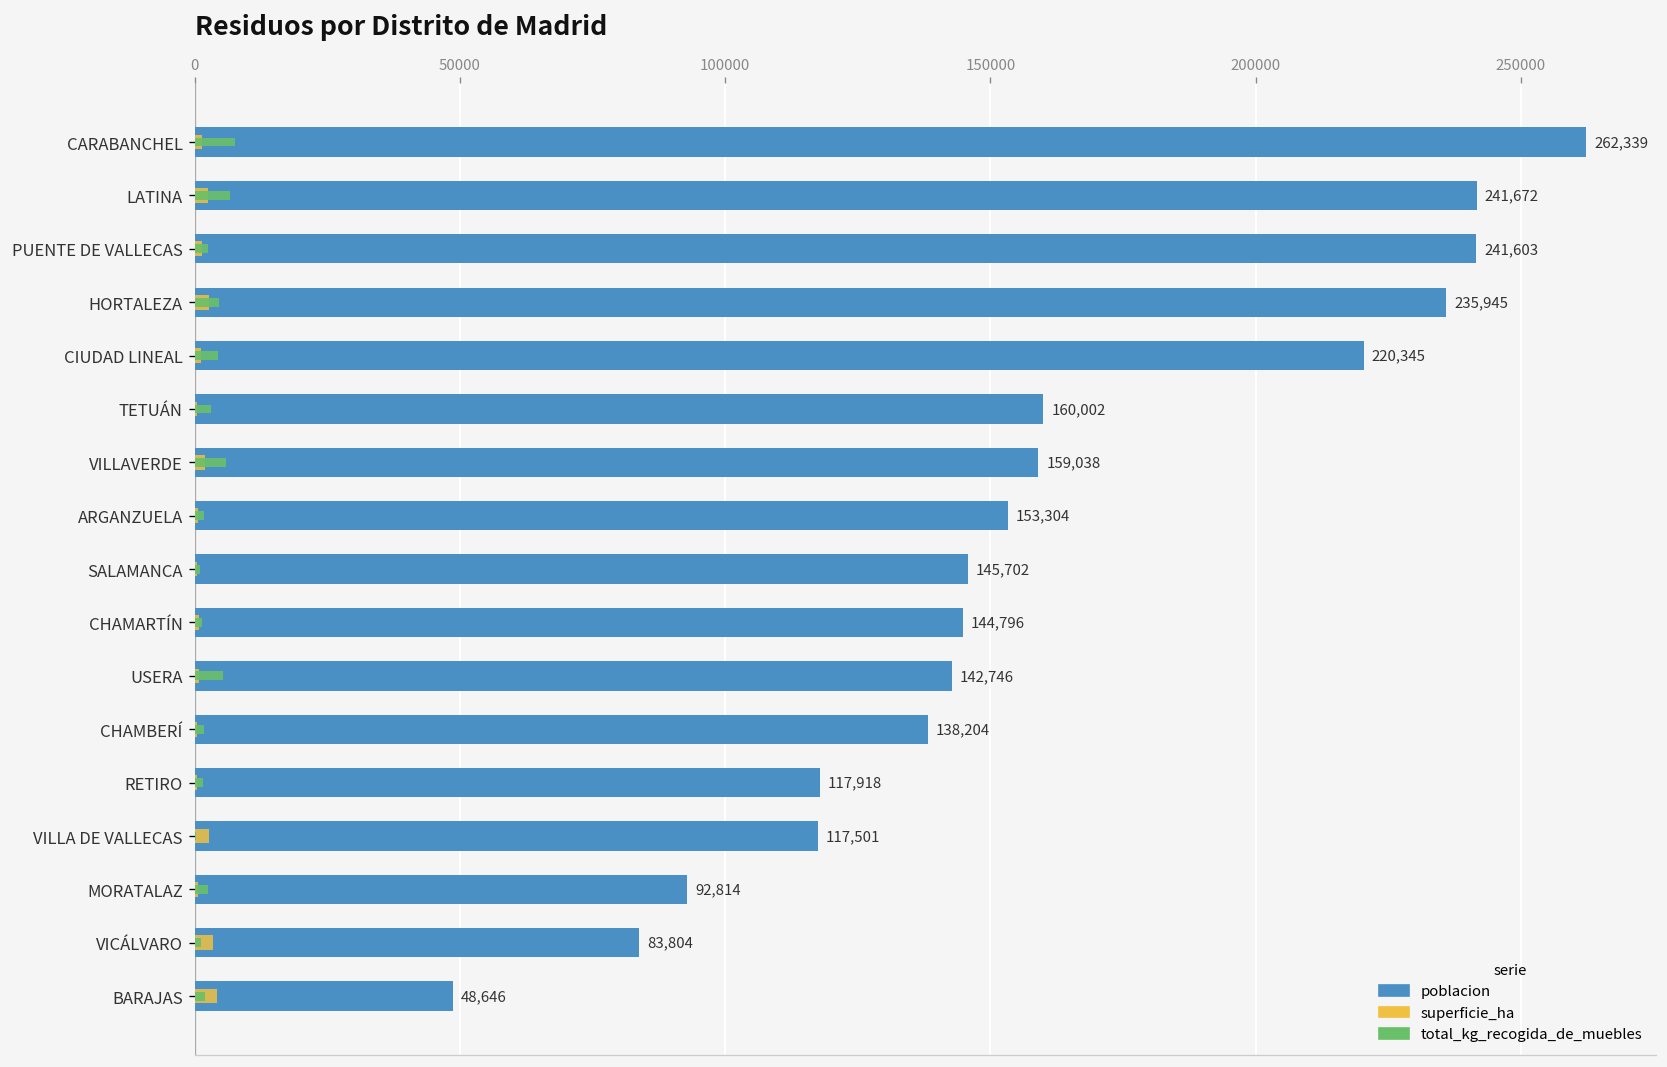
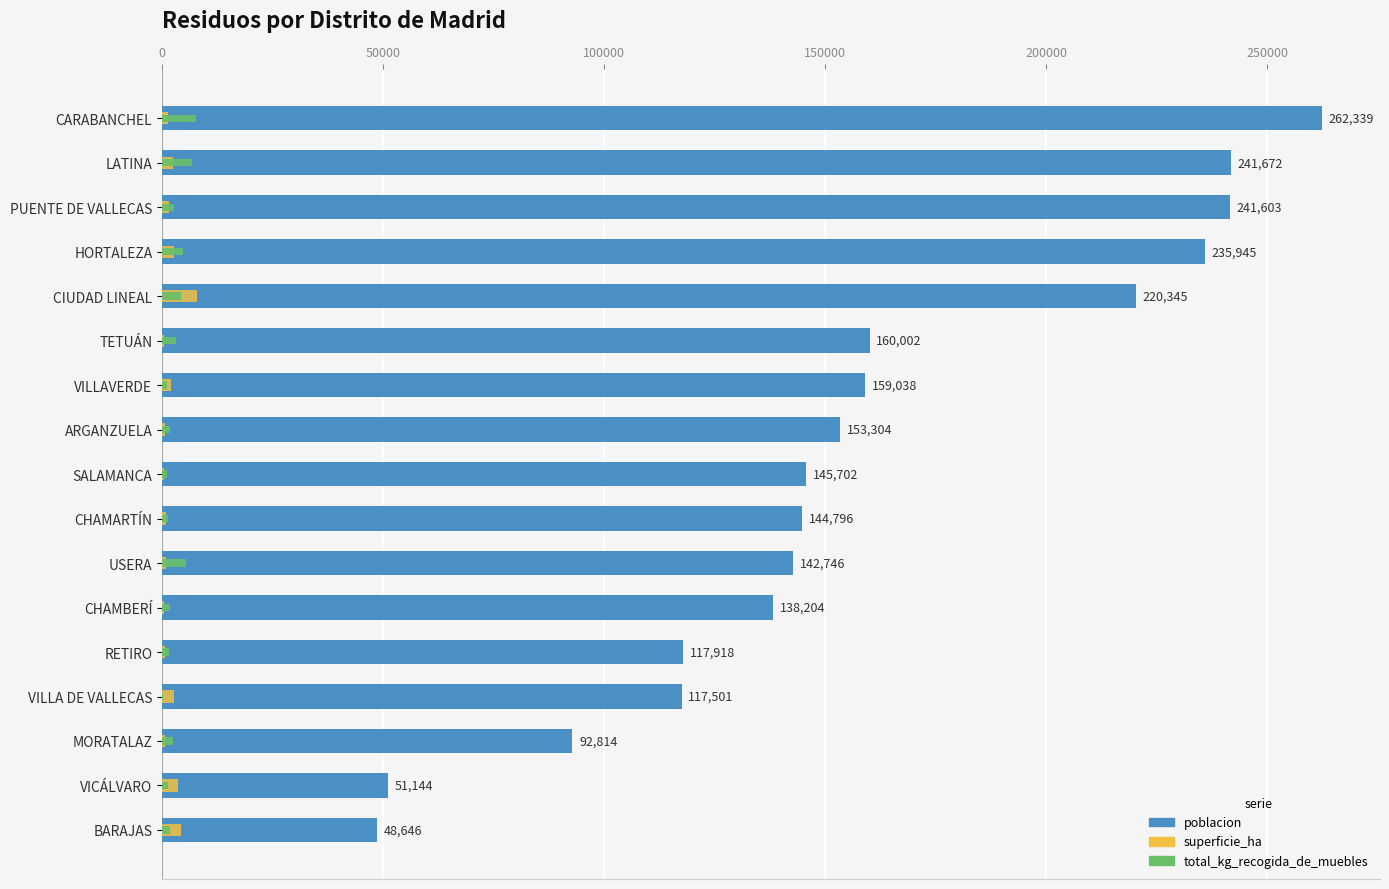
  {
    "poblacion": {
      "CARABANCHEL": "262,339",
      "LATINA": "241,672",
      "PUENTE DE VALLECAS": "241,603",
      "HORTALEZA": "235,945",
      "CIUDAD LINEAL": "220,345",
      "TETUÁN": "160,002",
      "VILLAVERDE": "159,038",
      "ARGANZUELA": "153,304",
      "SALAMANCA": "145,702",
      "CHAMARTÍN": "144,796",
      "USERA": "142,746",
      "CHAMBERÍ": "138,204",
      "RETIRO": "117,918",
      "VILLA DE VALLECAS": "117,501",
      "MORATALAZ": "92,814",
-     "VICÁLVARO": "83,804",
+     "VICÁLVARO": "51,144",
      "BARAJAS": "48,646"
    },
    "superficie_ha": {
-     "CIUDAD LINEAL": "1000"
+     "CIUDAD LINEAL": "8000"
    },
    "total_kg_recogida_de_muebles": {
-     "VILLAVERDE": "6000"
+     "VILLAVERDE": "1000"
    }
  }
